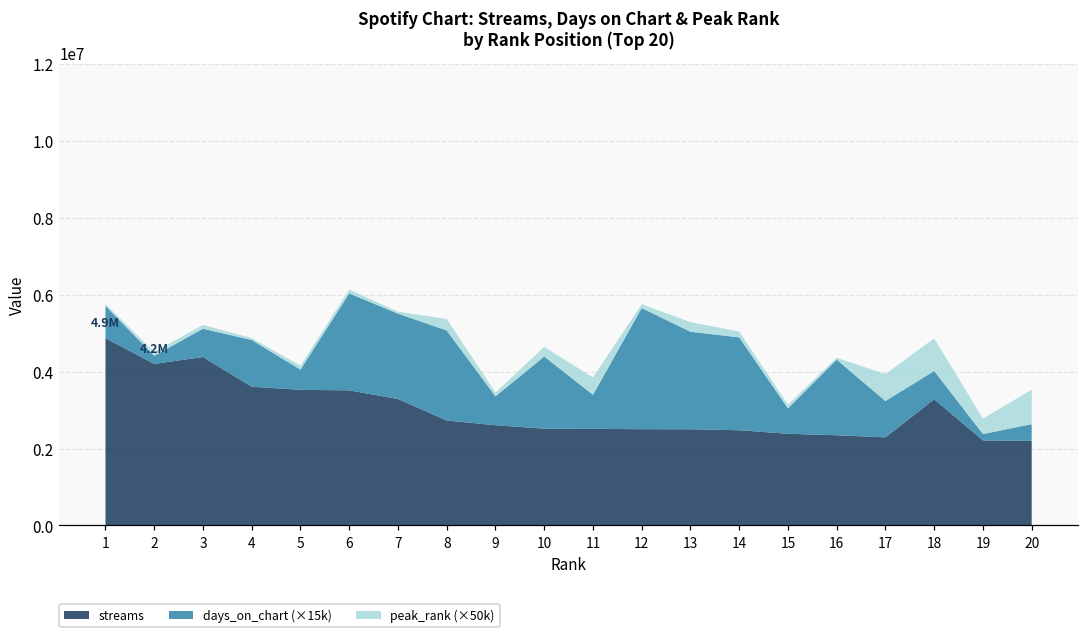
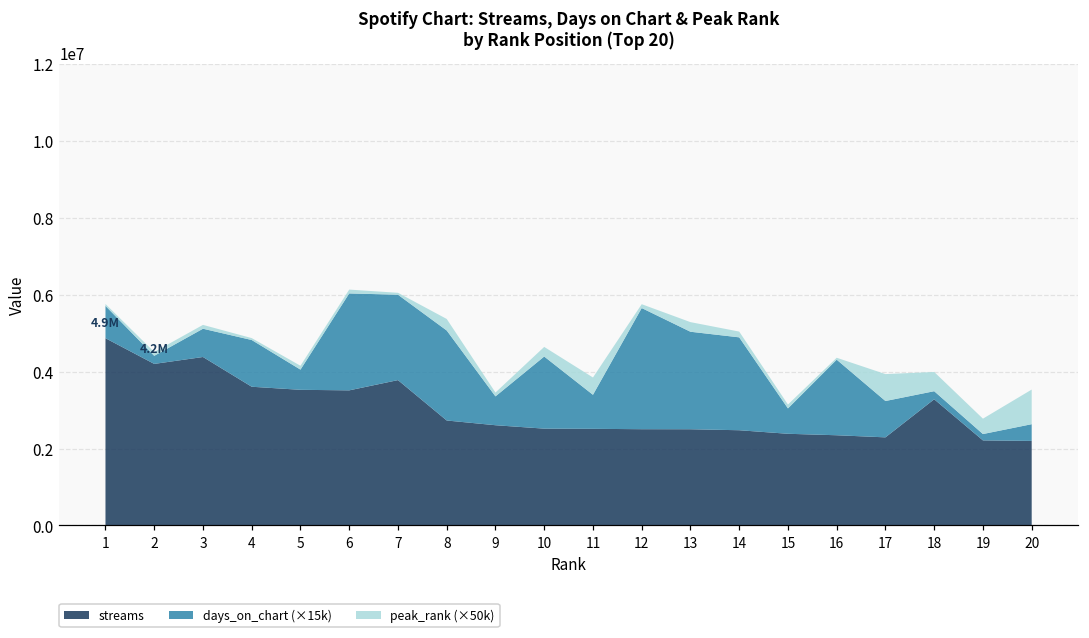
  {
    "streams": {
      "3": 4400000,
      "4": 3600000,
      "5": 3500000,
      "6": 3500000,
-     "7": 3300000,
+     "7": 3800000,
      "8": 2700000,
      "9": 2600000,
      "10": 2500000,
      "11": 2500000,
      "12": 2500000,
      "13": 2500000,
      "14": 2500000,
      "15": 2400000,
      "16": 2300000,
      "17": 2300000,
      "18": 3300000,
      "19": 2200000,
      "20": 2200000
    },
    "days_on_chart (×15k)": {
      "3": 700000,
      "5": 500000,
      "6": 2500000,
      "8": 2300000,
      "9": 800000,
      "10": 1900000,
      "11": 900000,
      "12": 3200000,
      "13": 2500000,
      "14": 2400000,
      "15": 700000,
      "17": 900000,
-     "18": 700000,
+     "18": 200000,
      "19": 200000,
      "20": 400000
    },
    "peak_rank (×50k)": {
      "3": 100000,
      "5": 100000,
      "6": 100000,
      "8": 300000,
      "9": 100000,
      "10": 300000,
      "11": 500000,
      "12": 100000,
      "13": 300000,
      "14": 200000,
      "15": 100000,
      "17": 700000,
-     "18": 900000,
+     "18": 500000,
      "19": 400000,
      "20": 900000
    }
  }
